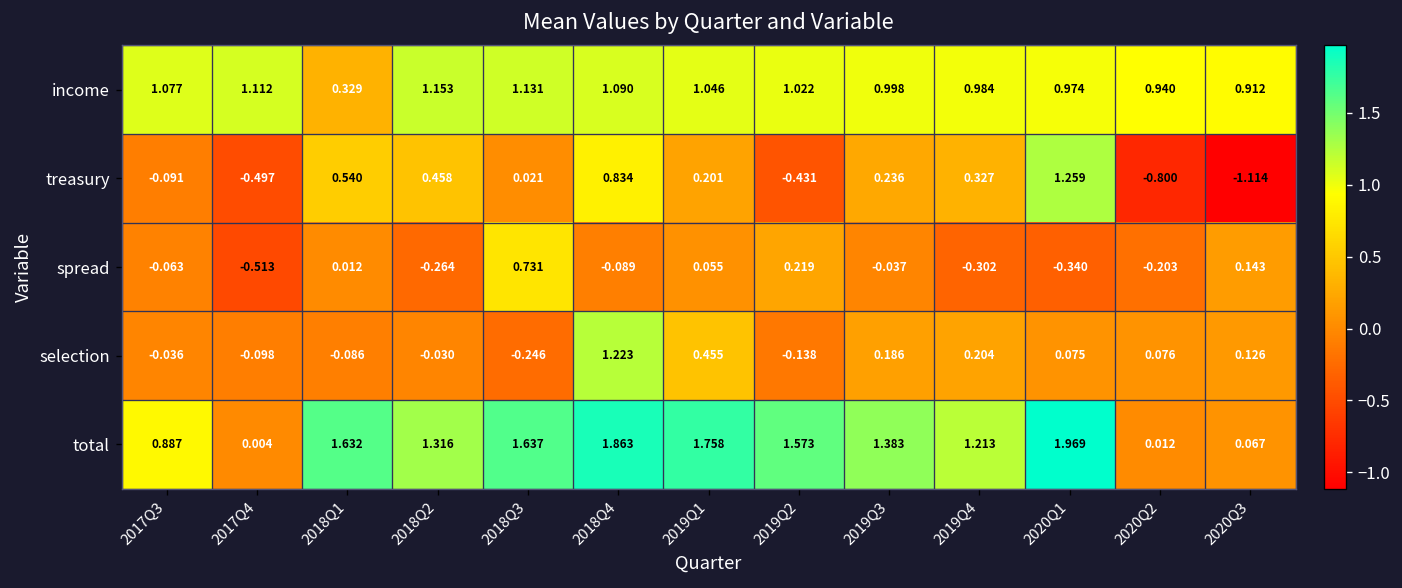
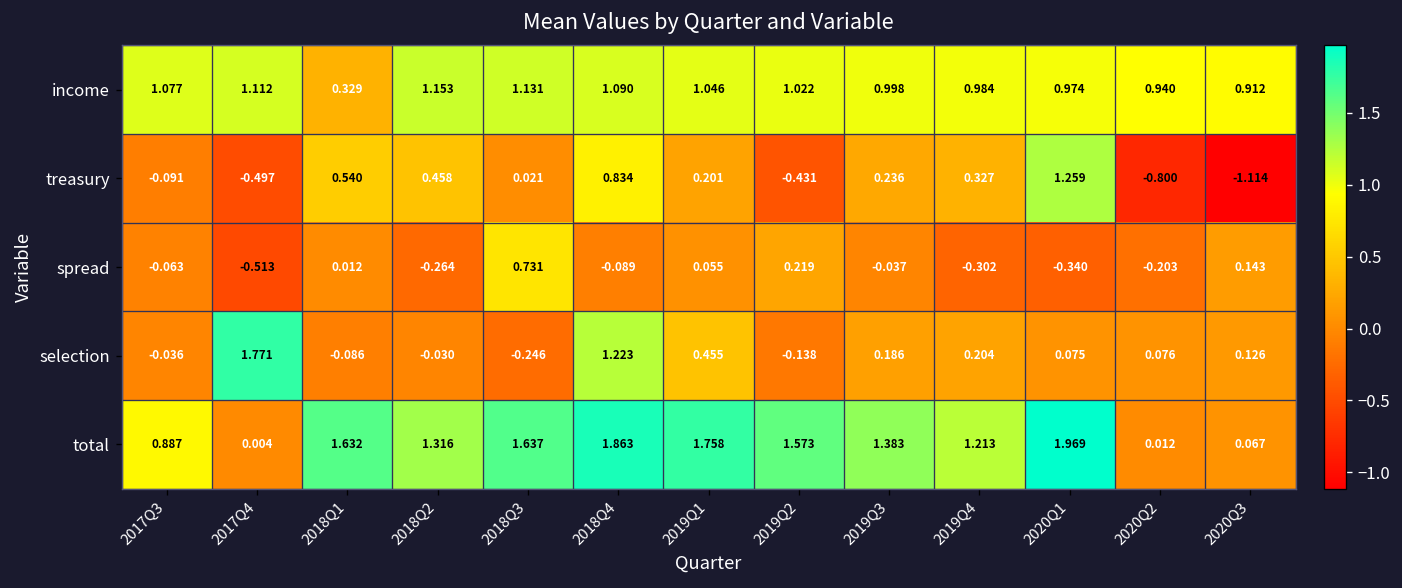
  {
    "income": {
      "2017Q3": 1.077,
      "2017Q4": 1.112,
      "2018Q1": 0.329,
      "2018Q2": 1.153,
      "2018Q3": 1.131,
      "2018Q4": 1.090,
      "2019Q1": 1.046,
      "2019Q2": 1.022,
      "2019Q3": 0.998,
      "2019Q4": 0.984,
      "2020Q1": 0.974,
      "2020Q2": 0.940,
      "2020Q3": 0.912
    },
    "treasury": {
      "2017Q3": -0.091,
      "2017Q4": -0.497,
      "2018Q1": 0.540,
      "2018Q2": 0.458,
      "2018Q3": 0.021,
      "2018Q4": 0.834,
      "2019Q1": 0.201,
      "2019Q2": -0.431,
      "2019Q3": 0.236,
      "2019Q4": 0.327,
      "2020Q1": 1.259,
      "2020Q2": -0.800,
      "2020Q3": -1.114
    },
    "spread": {
      "2017Q3": -0.063,
      "2017Q4": -0.513,
      "2018Q1": 0.012,
      "2018Q2": -0.264,
      "2018Q3": 0.731,
      "2018Q4": -0.089,
      "2019Q1": 0.055,
      "2019Q2": 0.219,
      "2019Q3": -0.037,
      "2019Q4": -0.302,
      "2020Q1": -0.340,
      "2020Q2": -0.203,
      "2020Q3": 0.143
    },
    "selection": {
      "2017Q3": -0.036,
-     "2017Q4": -0.098,
+     "2017Q4": 1.771,
      "2018Q1": -0.086,
      "2018Q2": -0.030,
      "2018Q3": -0.246,
      "2018Q4": 1.223,
      "2019Q1": 0.455,
      "2019Q2": -0.138,
      "2019Q3": 0.186,
      "2019Q4": 0.204,
      "2020Q1": 0.075,
      "2020Q2": 0.076,
      "2020Q3": 0.126
    },
    "total": {
      "2017Q3": 0.887,
      "2017Q4": 0.004,
      "2018Q1": 1.632,
      "2018Q2": 1.316,
      "2018Q3": 1.637,
      "2018Q4": 1.863,
      "2019Q1": 1.758,
      "2019Q2": 1.573,
      "2019Q3": 1.383,
      "2019Q4": 1.213,
      "2020Q1": 1.969,
      "2020Q2": 0.012,
      "2020Q3": 0.067
    }
  }
